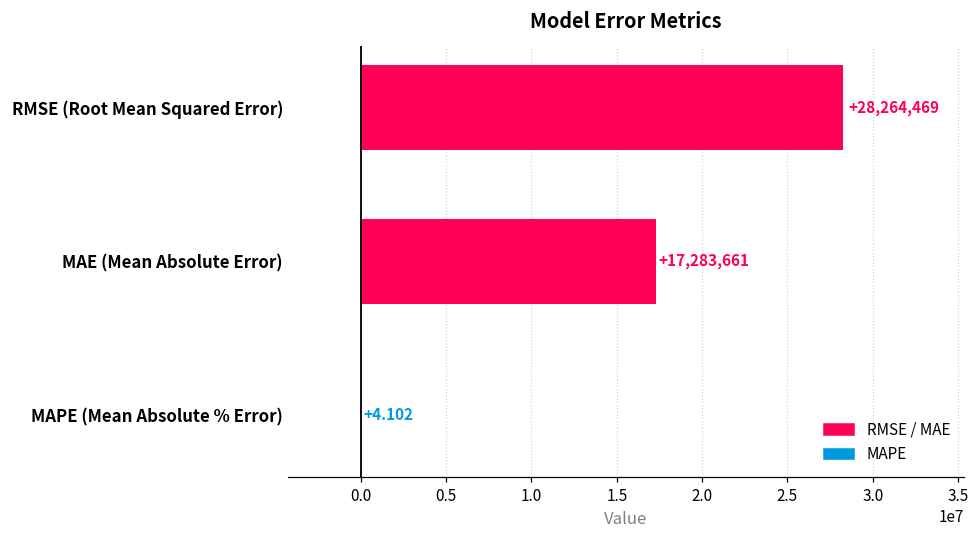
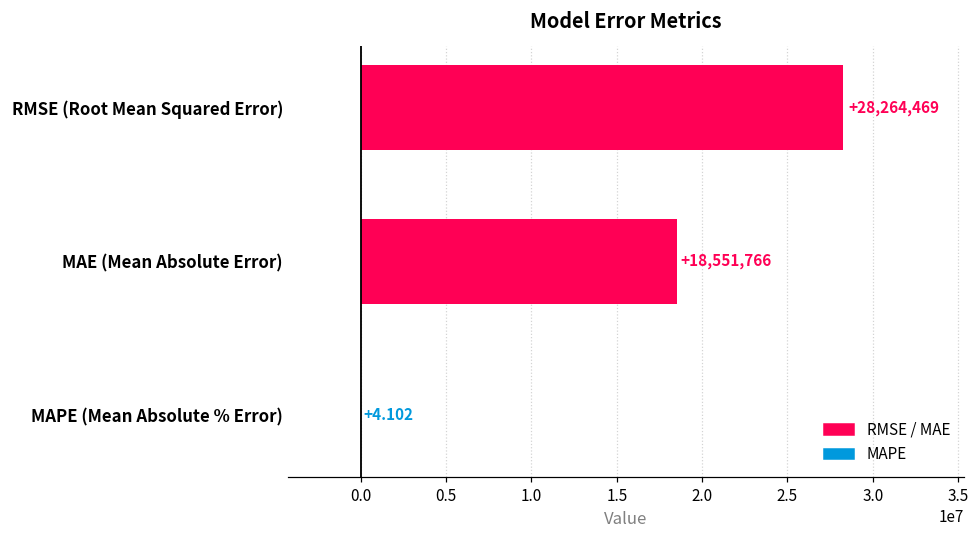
  {
    "RMSE (Root Mean Squared Error)": "+28,264,469",
-   "MAE (Mean Absolute Error)": "+17,283,661",
+   "MAE (Mean Absolute Error)": "+18,551,766",
    "MAPE (Mean Absolute % Error)": "+4.102"
  }
